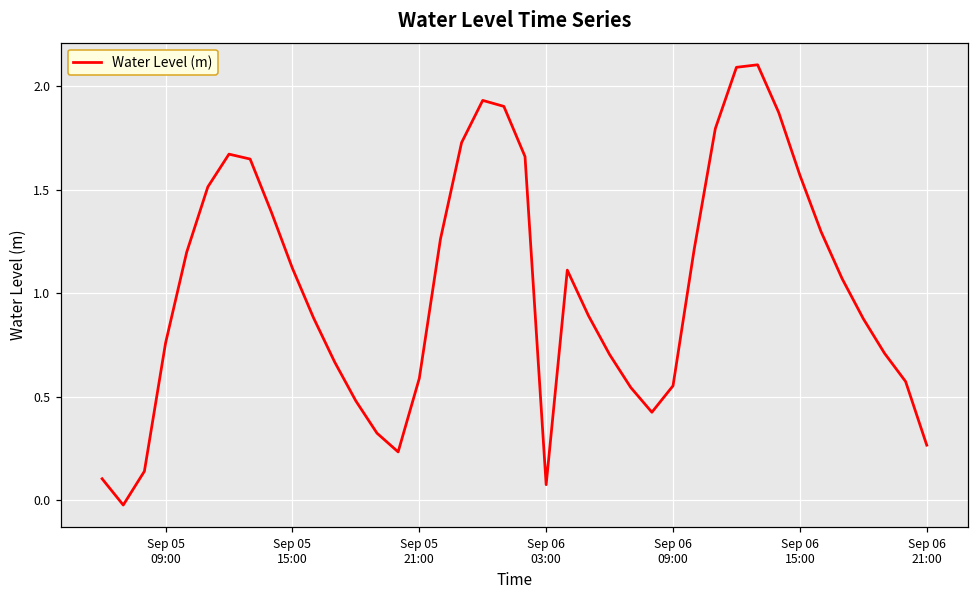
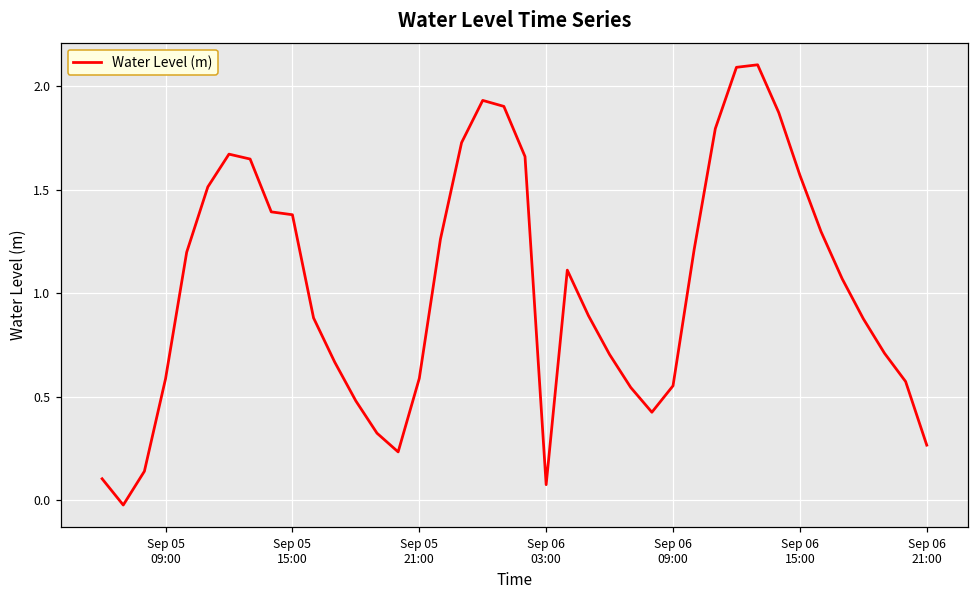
  {
-   "Sep 05 09:00": 0.76,
-   "Sep 05 15:00": 1.12,
+   "Sep 05 09:00": 0.59,
+   "Sep 05 15:00": 1.38,
    "Sep 05 21:00": 0.59,
    "Sep 06 03:00": 0.08,
    "Sep 06 09:00": 0.55,
    "Sep 06 15:00": 1.57,
    "Sep 06 21:00": 0.27
  }
